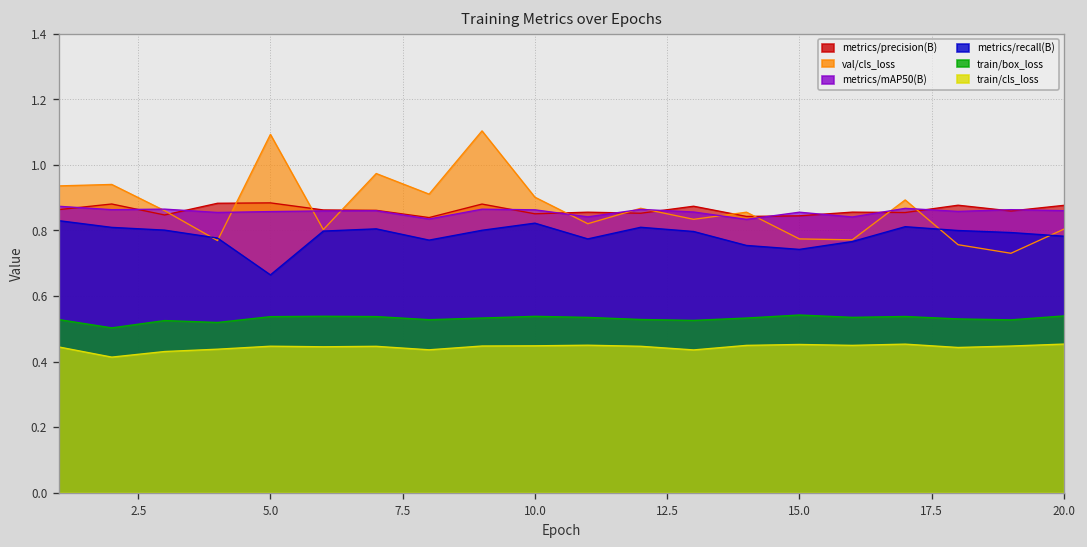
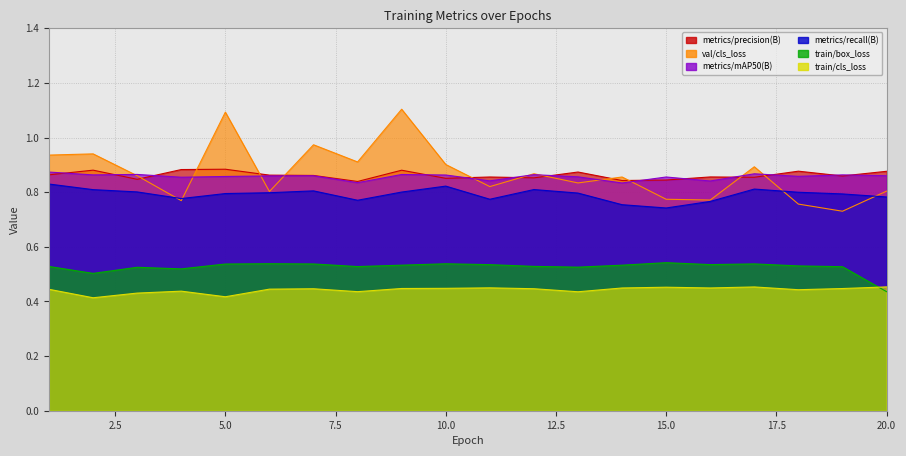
  {
    "metrics/precision(B)": {
      "5.0": 0.88,
      "10.0": 0.85,
      "15.0": 0.84,
      "20.0": 0.88
    },
    "val/cls_loss": {
      "5.0": 1.09,
      "10.0": 0.90,
      "15.0": 0.77,
      "20.0": 0.80
    },
    "metrics/mAP50(B)": {
      "5.0": 0.86,
      "10.0": 0.86,
      "15.0": 0.86,
      "20.0": 0.86
    },
    "metrics/recall(B)": {
-     "5.0": 0.66,
+     "5.0": 0.79,
      "10.0": 0.82,
      "15.0": 0.74,
      "20.0": 0.78
    },
    "train/box_loss": {
      "5.0": 0.54,
      "10.0": 0.54,
      "15.0": 0.54,
-     "20.0": 0.54
+     "20.0": 0.44
    },
    "train/cls_loss": {
-     "5.0": 0.45,
+     "5.0": 0.42,
      "10.0": 0.45,
      "15.0": 0.45,
      "20.0": 0.45
    }
  }
